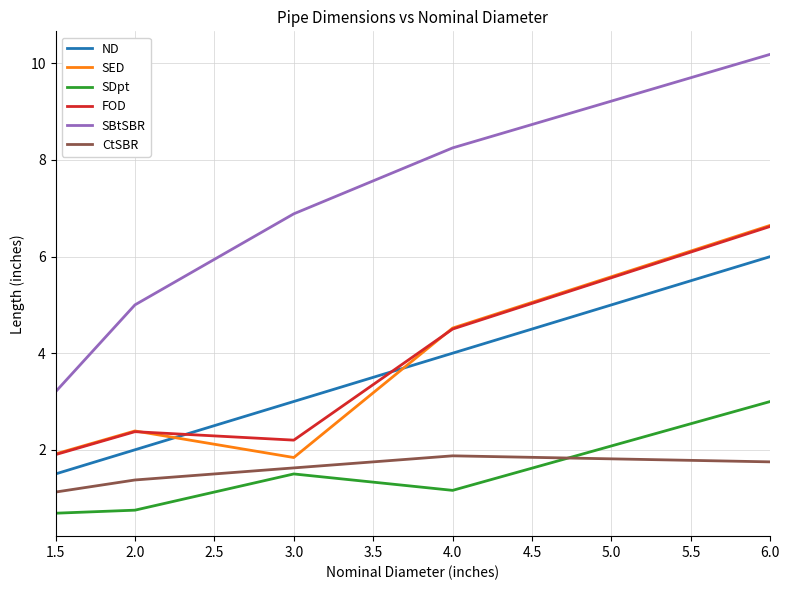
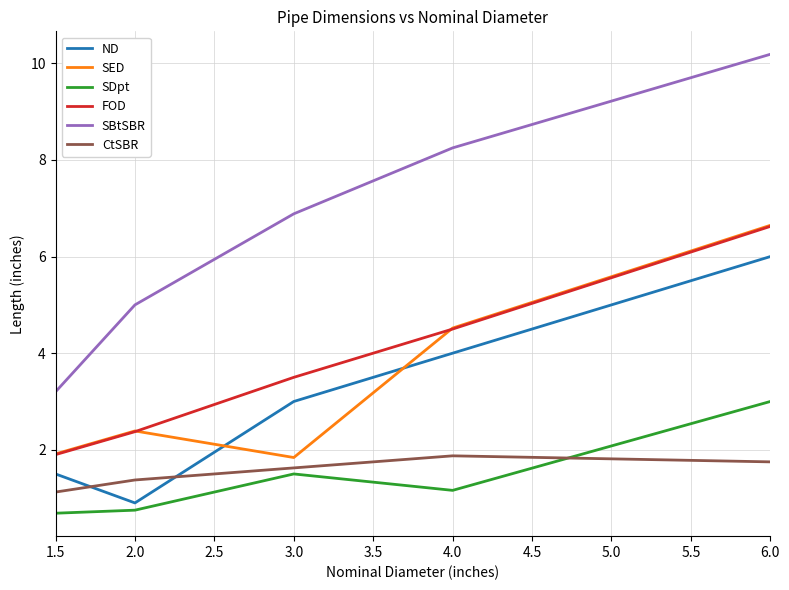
  {
    "ND": {
      "1.5": 1.5,
-     "2.0": 2.0,
+     "2.0": 0.9,
      "3.0": 3.0,
      "4.0": 4.0,
      "6.0": 6.0
    },
    "SED": {
      "3.0": 1.8
    },
    "SDpt": {
      "1.5": 0.7,
      "2.0": 0.8,
      "3.0": 1.5,
      "4.0": 1.2,
      "6.0": 3.0
    },
    "FOD": {
-     "3.0": 2.2
+     "3.0": 3.5
    },
    "SBtSBR": {
      "1.5": 3.2,
      "2.0": 5.0,
      "3.0": 6.9,
      "4.0": 8.3,
      "6.0": 10.2
    },
    "CtSBR": {
      "1.5": 1.1,
      "2.0": 1.4,
      "3.0": 1.6,
      "4.0": 1.9,
      "6.0": 1.8
    }
  }
